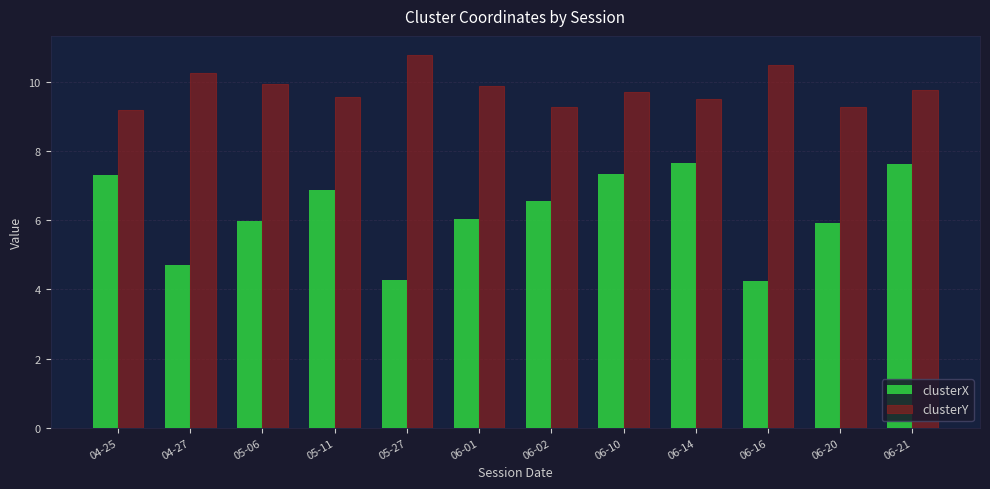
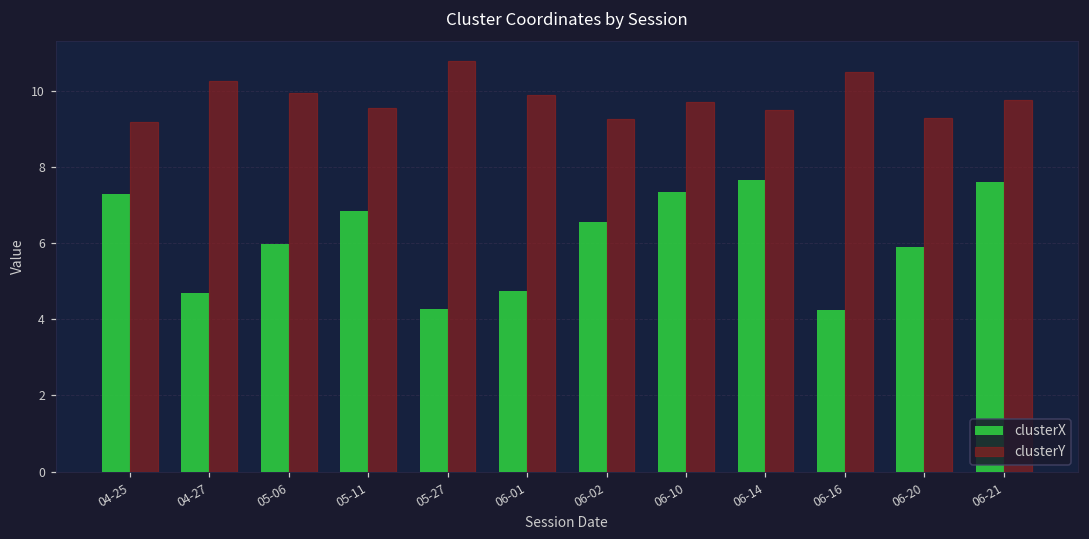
  {
    "clusterX": {
      "04-25": 7.3,
      "04-27": 4.7,
      "05-06": 6.0,
      "05-11": 6.9,
      "05-27": 4.3,
-     "06-01": 6.0,
+     "06-01": 4.7,
      "06-02": 6.5,
      "06-10": 7.3,
      "06-14": 7.6,
      "06-16": 4.3,
      "06-20": 5.9,
      "06-21": 7.6
    },
    "clusterY": {
      "04-25": 9.2,
      "04-27": 10.3,
      "05-06": 9.9,
      "05-11": 9.5,
      "05-27": 10.8,
      "06-01": 9.9,
      "06-02": 9.3,
      "06-10": 9.7,
      "06-14": 9.5,
      "06-16": 10.5,
      "06-20": 9.3,
      "06-21": 9.7
    }
  }
